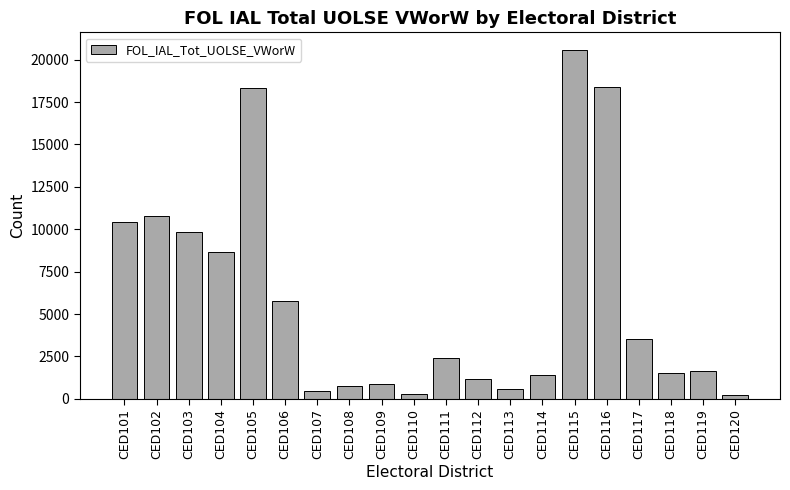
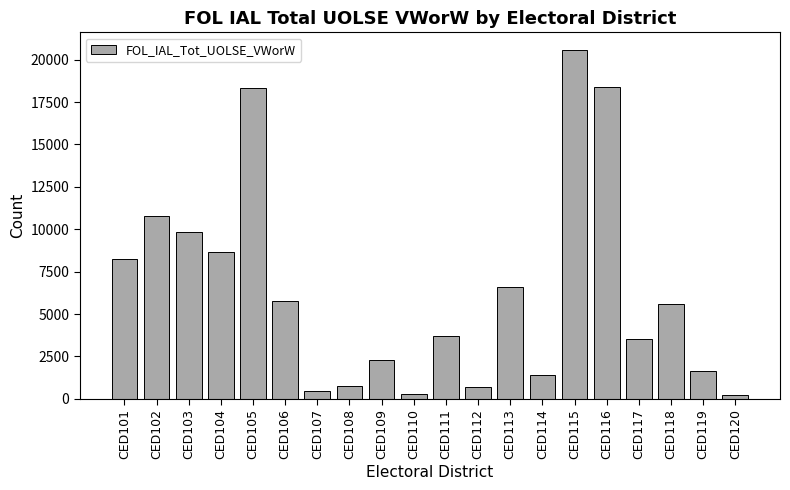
  {
-   "CED101": 10400,
+   "CED101": 8300,
    "CED102": 10800,
    "CED103": 9800,
    "CED104": 8700,
    "CED105": 18300,
    "CED106": 5800,
    "CED107": 500,
    "CED108": 800,
-   "CED109": 900,
+   "CED109": 2300,
    "CED110": 300,
-   "CED111": 2400,
-   "CED112": 1200,
-   "CED113": 600,
+   "CED111": 3700,
+   "CED112": 700,
+   "CED113": 6600,
    "CED114": 1400,
    "CED115": 20600,
    "CED116": 18400,
    "CED117": 3500,
-   "CED118": 1500,
+   "CED118": 5600,
    "CED119": 1700,
    "CED120": 200
  }
